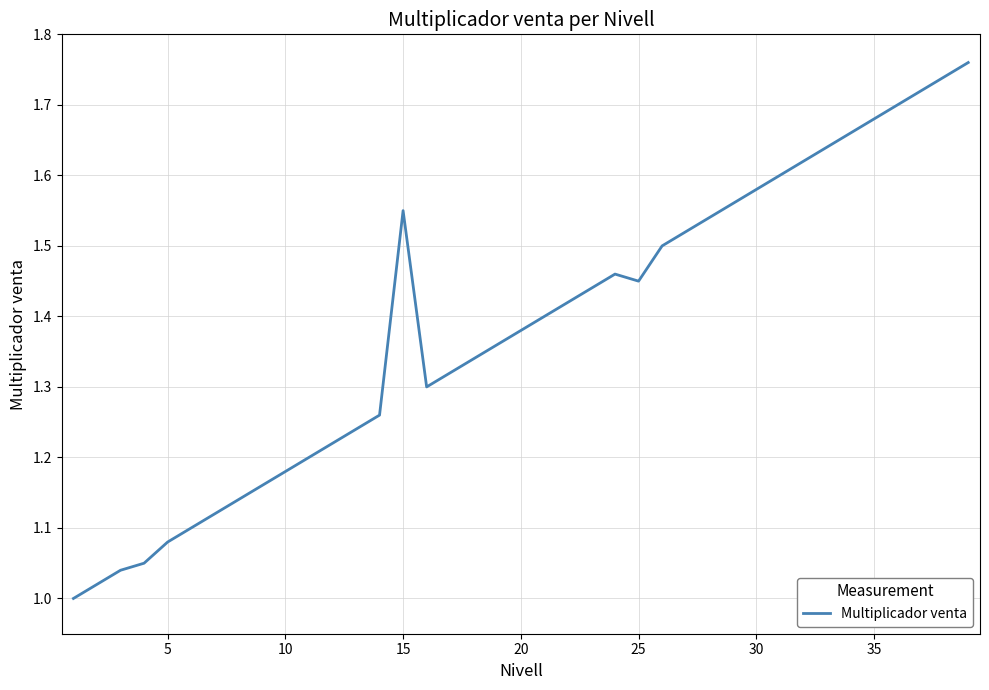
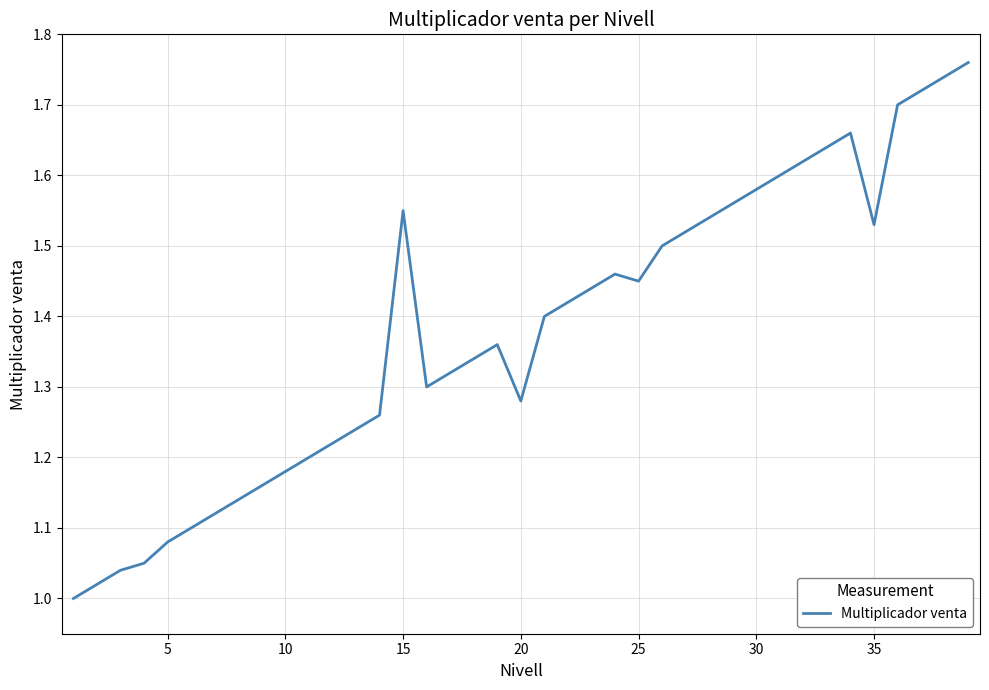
  {
    "5": 1.08,
    "10": 1.18,
    "15": 1.55,
-   "20": 1.38,
+   "20": 1.28,
    "25": 1.45,
    "30": 1.58,
-   "35": 1.68
+   "35": 1.53
  }
